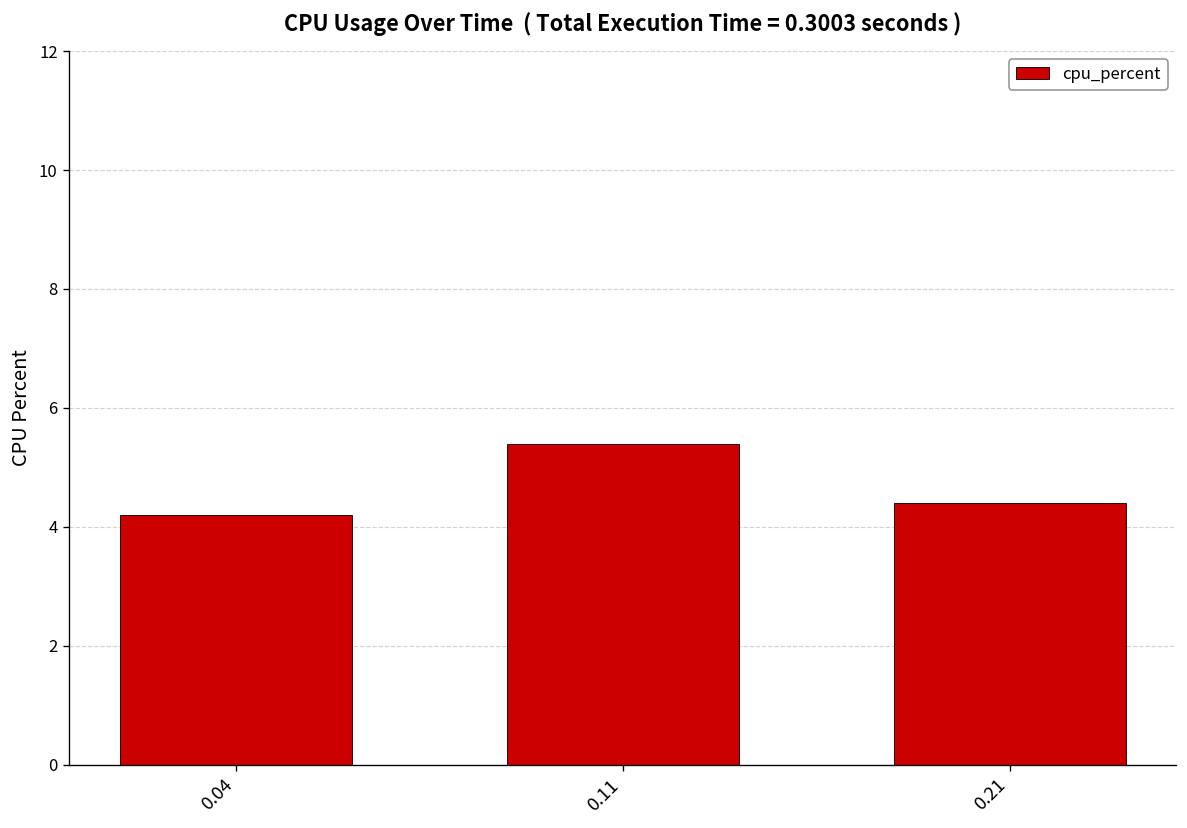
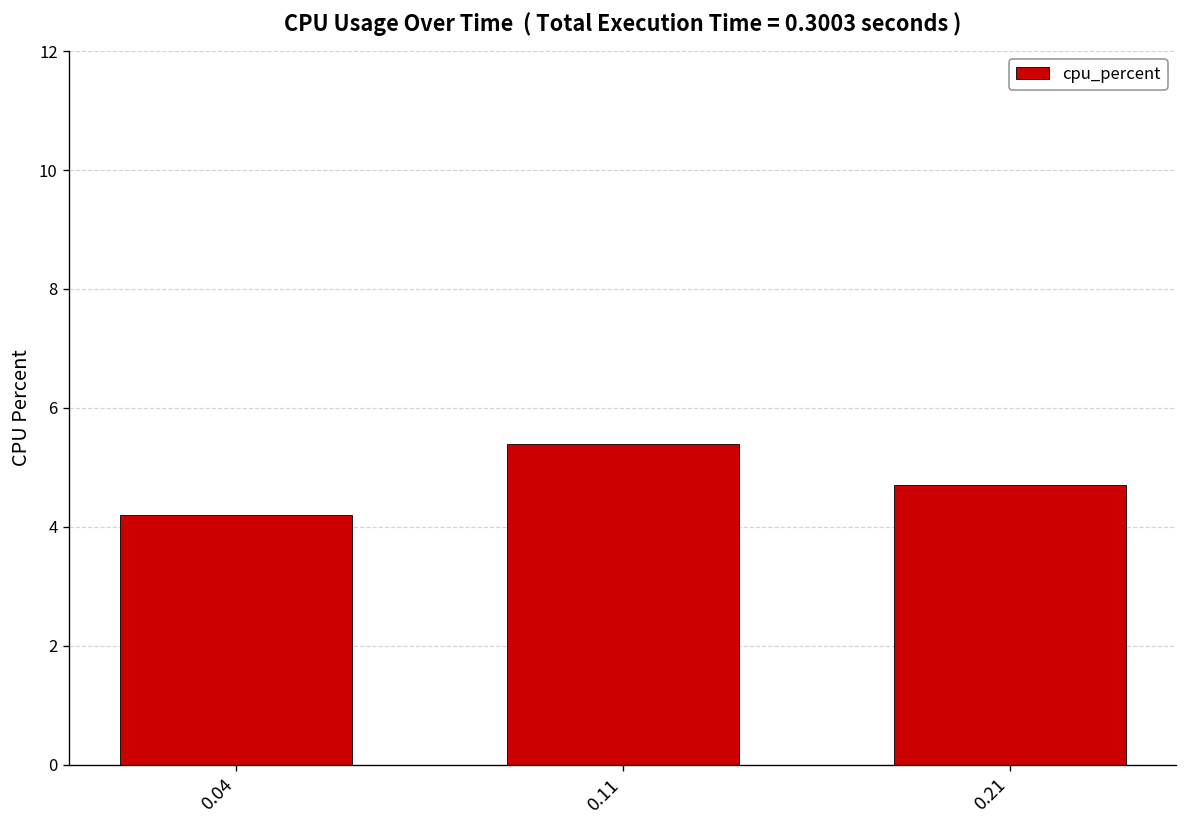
  {
    "0.04": 4.2,
    "0.11": 5.4,
-   "0.21": 4.4
+   "0.21": 4.7
  }
